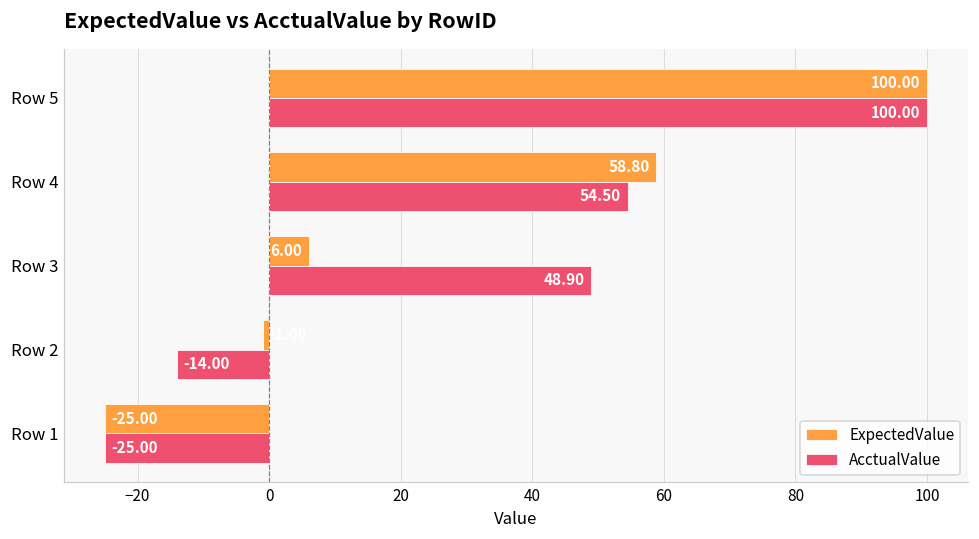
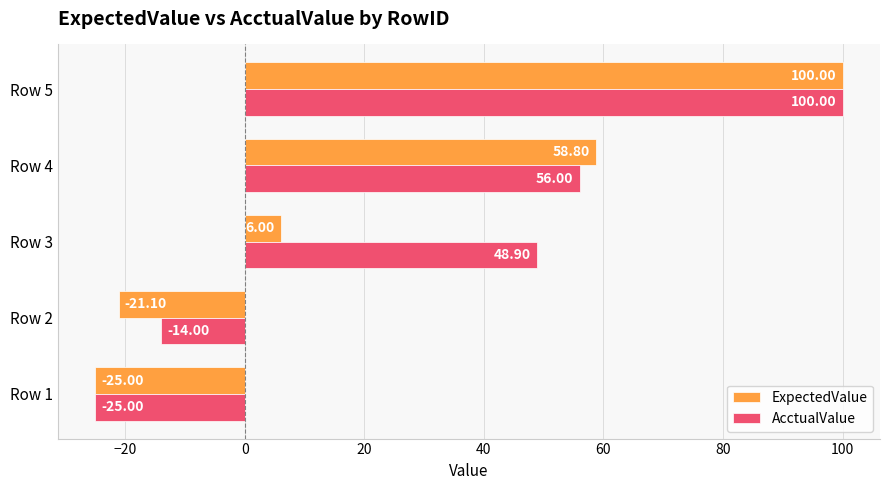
  {
    "ExpectedValue": {
-     "Row 2": -1
+     "Row 2": -21
    },
    "AcctualValue": {
      "Row 5": 100.00,
-     "Row 4": 54.50,
+     "Row 4": 56.00,
      "Row 3": 48.90,
      "Row 2": -14.00,
      "Row 1": -25.00
    }
  }
